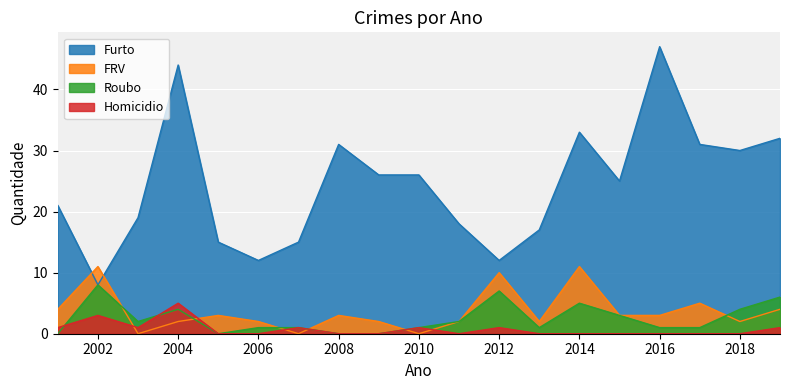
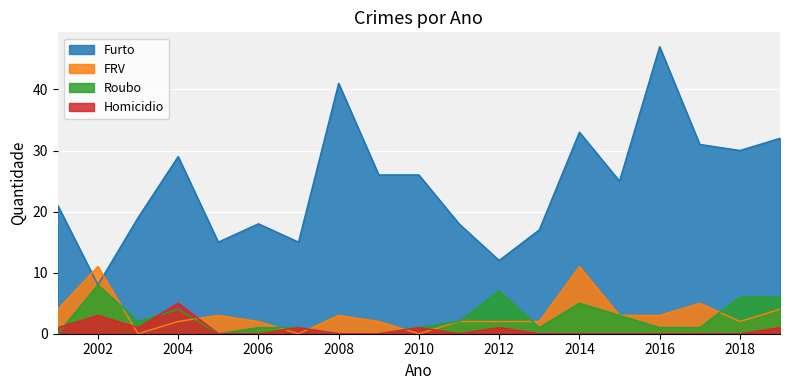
  {
    "Furto": {
-     "2004": 44,
-     "2006": 12,
-     "2008": 31,
+     "2004": 29,
+     "2006": 18,
+     "2008": 41,
      "2010": 26,
      "2012": 12,
      "2014": 33,
      "2016": 47,
      "2018": 30
    },
    "FRV": {
      "2002": 11,
      "2004": 2,
      "2006": 2,
      "2008": 3,
      "2010": 0,
-     "2012": 10,
+     "2012": 2,
      "2014": 11,
      "2016": 3,
      "2018": 2
    },
    "Roubo": {
      "2004": 4,
      "2006": 1,
      "2012": 7,
      "2014": 5,
      "2016": 1,
-     "2018": 4
+     "2018": 6
    },
    "Homicidio": {
      "2002": 3,
      "2004": 5,
      "2006": 0,
      "2012": 1,
      "2014": 0,
      "2016": 0,
      "2018": 0
    }
  }
